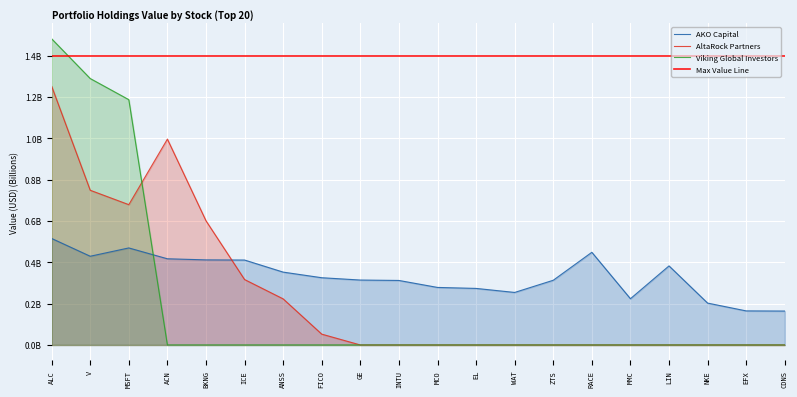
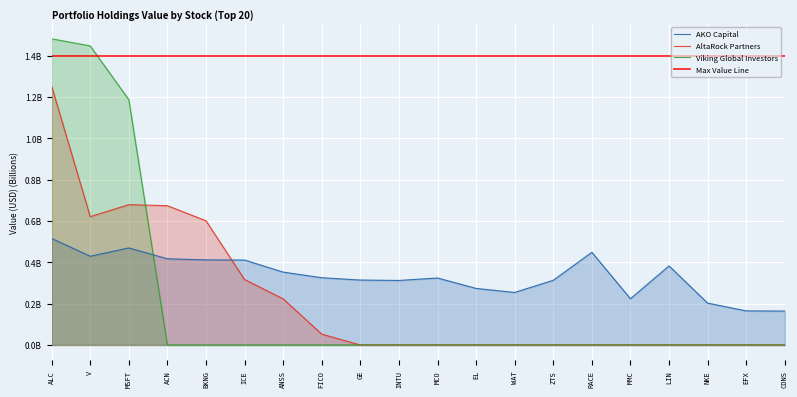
  {
    "AKO Capital": {
      "ALC": 520000000,
      "V": 430000000,
      "MSFT": 470000000,
      "ACN": 420000000,
      "BKNG": 410000000,
      "ICE": 410000000,
      "ANSS": 350000000,
      "FICO": 330000000,
      "GE": 310000000,
      "INTU": 310000000,
-     "MCO": 280000000,
+     "MCO": 320000000,
      "EL": 270000000,
      "WAT": 250000000,
      "ZTS": 310000000,
      "RACE": 450000000,
      "MMC": 220000000,
      "LIN": 380000000,
      "NKE": 200000000,
      "EFX": 160000000,
      "CDNS": 160000000
    },
    "AltaRock Partners": {
      "ALC": 1250000000,
-     "V": 750000000,
+     "V": 620000000,
      "MSFT": 680000000,
-     "ACN": 1000000000,
+     "ACN": 670000000,
      "BKNG": 600000000,
      "ICE": 320000000,
      "ANSS": 220000000,
      "FICO": 50000000
    },
    "Viking Global Investors": {
      "ALC": 1480000000,
-     "V": 1290000000,
+     "V": 1450000000,
      "MSFT": 1190000000,
      "ACN": 0,
      "BKNG": 0,
      "ICE": 0,
      "ANSS": 0,
      "FICO": 0
    }
  }
